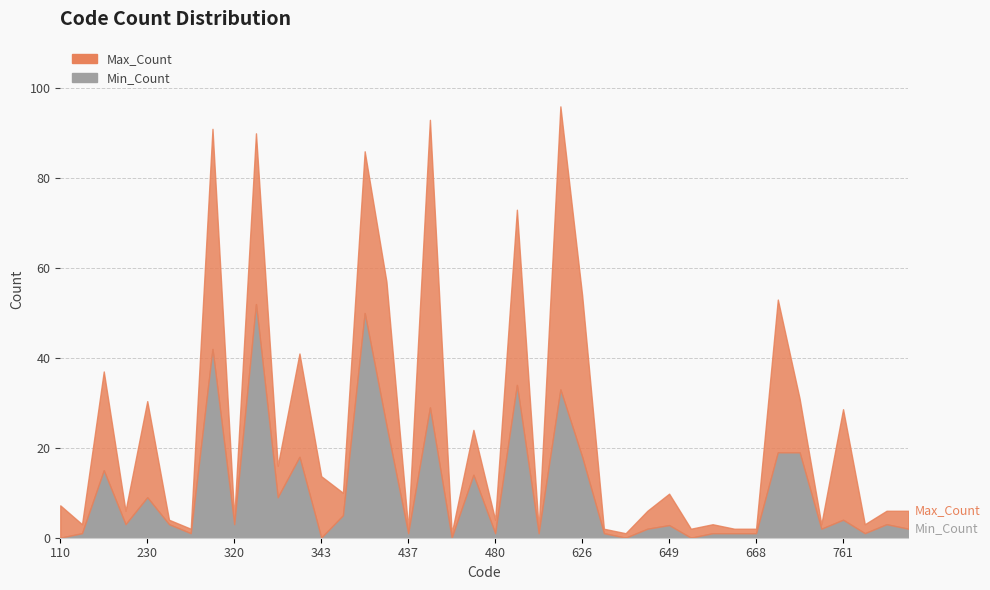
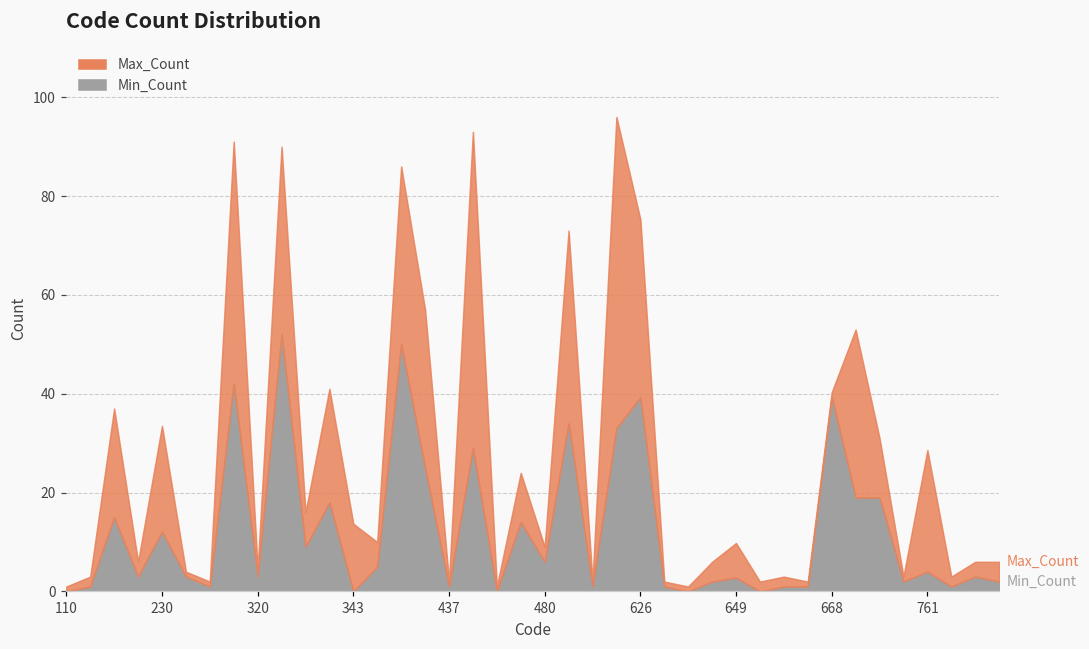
  {
    "Min_Count": {
      "110": 0,
-     "230": 9,
+     "230": 12,
      "320": 3,
      "343": 0,
      "437": 1,
-     "480": 1,
-     "626": 18,
+     "480": 6,
+     "626": 39,
      "649": 3,
-     "668": 1,
+     "668": 39,
      "761": 4
    },
    "Max_Count": {
-     "110": 7,
+     "110": 1,
      "230": 21,
      "320": 2,
      "343": 14,
      "437": 1,
      "480": 3,
      "626": 36,
      "649": 7,
      "668": 1,
      "761": 25
    }
  }
